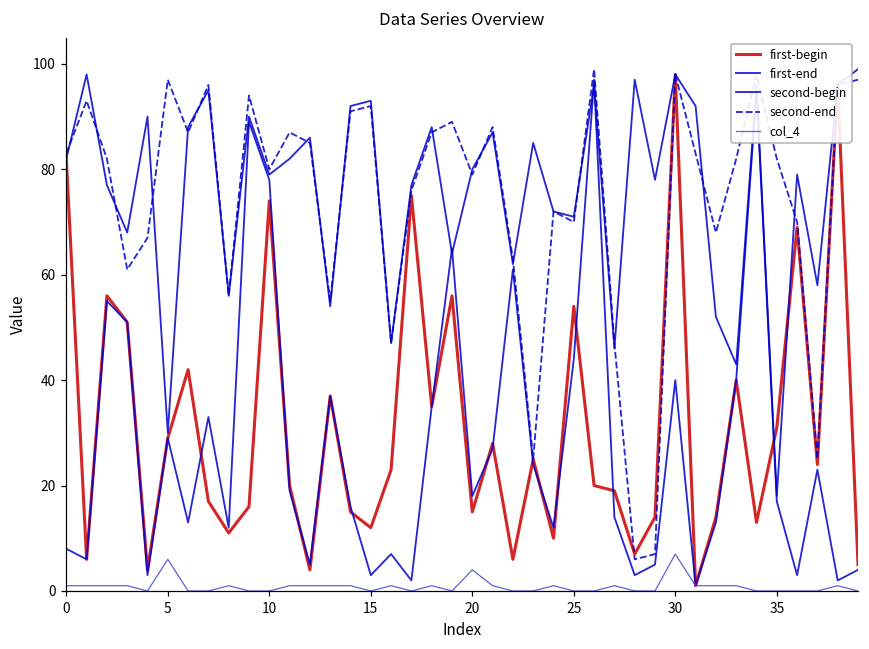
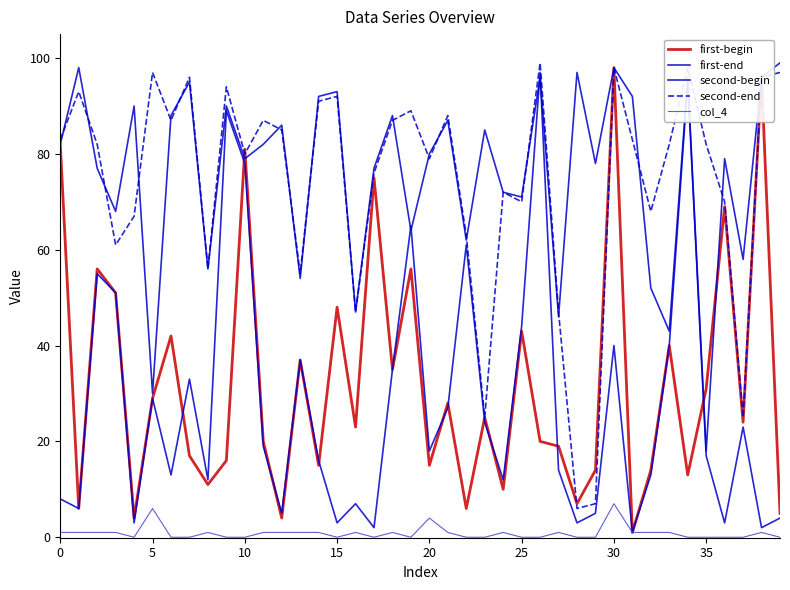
  {
    "first-begin": {
-     "10": 74,
-     "15": 12,
+     "10": 81,
+     "15": 48,
      "20": 15,
-     "25": 54,
+     "25": 43,
      "35": 31
    },
    "col_4": {
      "0": 1,
      "5": 6,
      "10": 0,
      "15": 0,
      "20": 4,
      "25": 0,
      "30": 7,
      "35": 0
    }
  }
